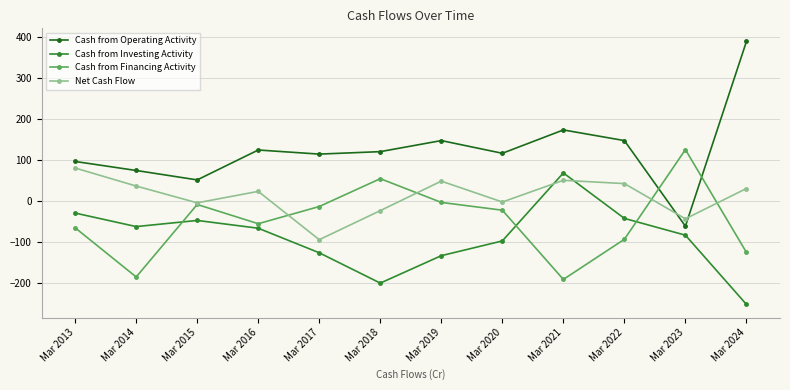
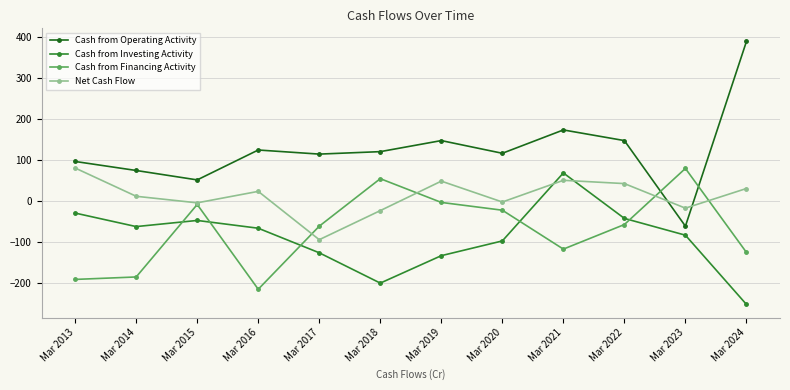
  {
    "Cash from Financing Activity": {
-     "Mar 2013": -70,
+     "Mar 2013": -190,
      "Mar 2014": -190,
-     "Mar 2016": -60,
-     "Mar 2017": -10,
+     "Mar 2016": -220,
+     "Mar 2017": -60,
      "Mar 2018": 60,
      "Mar 2019": 0,
      "Mar 2020": -20,
-     "Mar 2021": -190,
-     "Mar 2022": -90,
-     "Mar 2023": 130,
+     "Mar 2021": -120,
+     "Mar 2022": -60,
+     "Mar 2023": 80,
      "Mar 2024": -130
    },
    "Net Cash Flow": {
      "Mar 2013": 80,
-     "Mar 2014": 40,
+     "Mar 2014": 10,
      "Mar 2016": 20,
      "Mar 2017": -90,
      "Mar 2018": -20,
      "Mar 2019": 50,
      "Mar 2020": 0,
      "Mar 2021": 50,
      "Mar 2022": 40,
-     "Mar 2023": -40,
+     "Mar 2023": -20,
      "Mar 2024": 30
    }
  }
